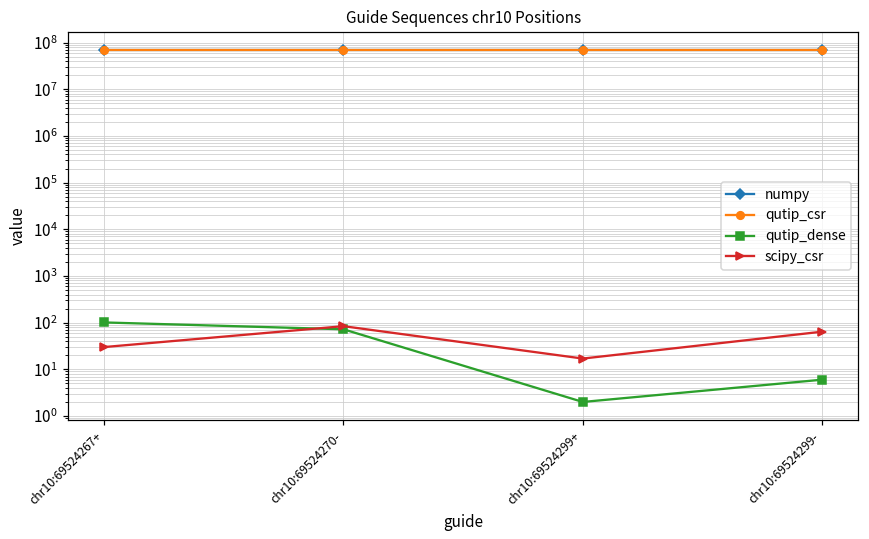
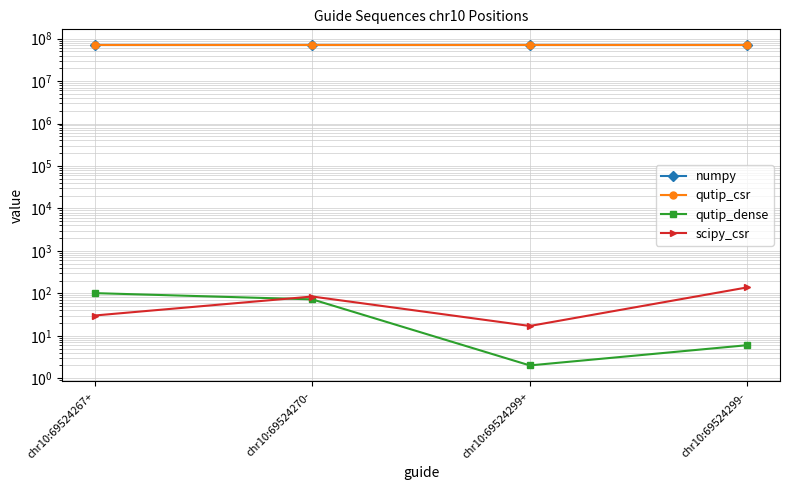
  {
    "qutip_csr": {
      "chr10:69524267+": 70000000,
      "chr10:69524270-": 70000000,
      "chr10:69524299+": 70000000,
      "chr10:69524299-": 70000000
    },
    "qutip_dense": {
      "chr10:69524267+": 100,
      "chr10:69524270-": 70,
      "chr10:69524299+": 2,
      "chr10:69524299-": 6
    },
    "scipy_csr": {
      "chr10:69524267+": 30,
      "chr10:69524270-": 80,
      "chr10:69524299+": 17,
-     "chr10:69524299-": 60
+     "chr10:69524299-": 140
    }
  }
